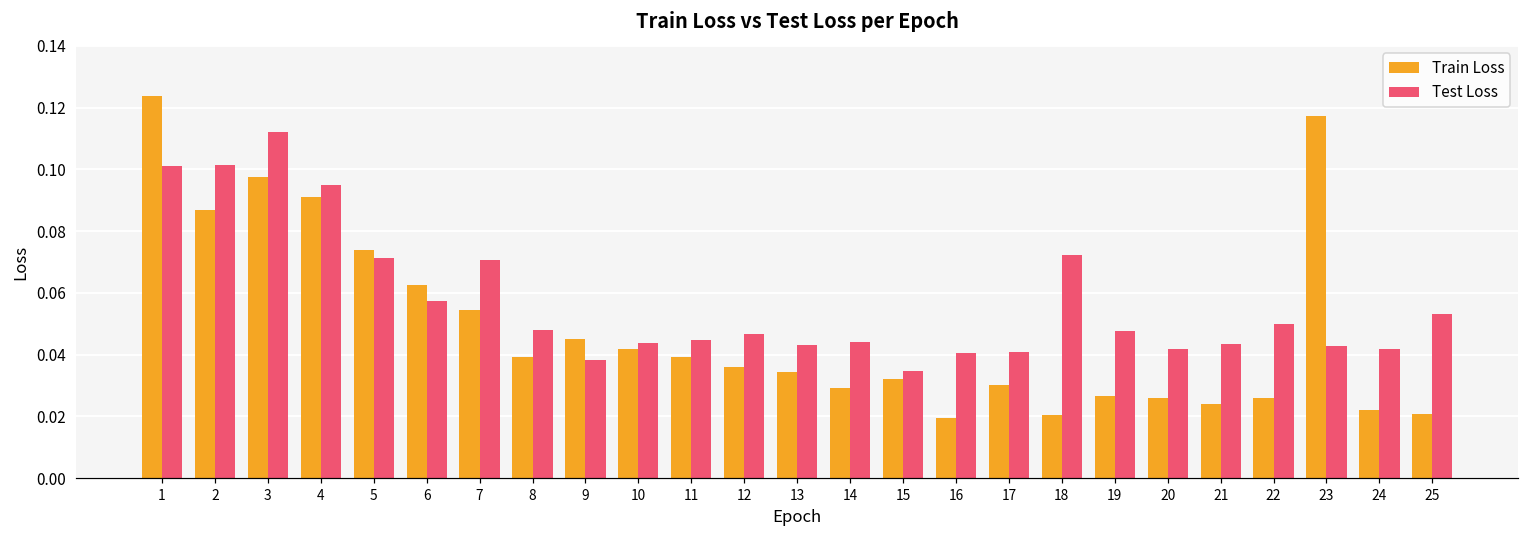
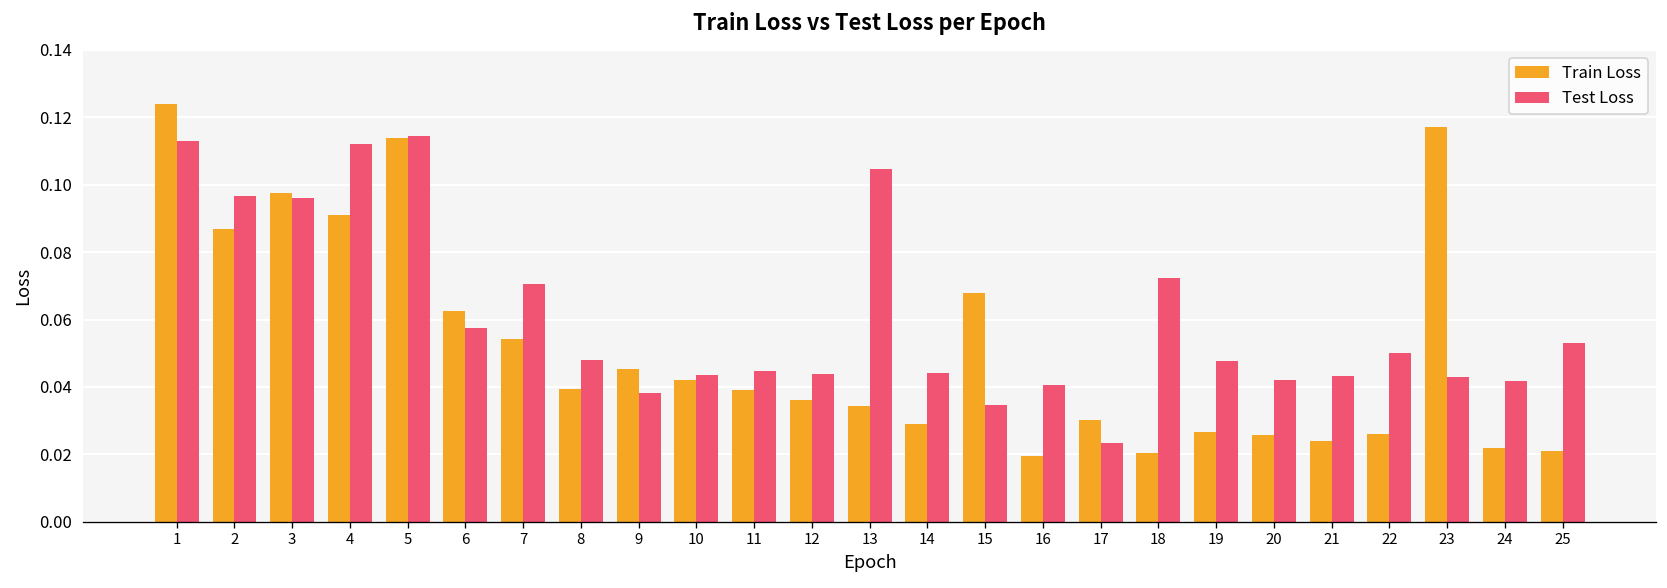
  {
    "Train Loss": {
      "1": 0.124,
      "2": 0.087,
      "3": 0.098,
      "4": 0.091,
-     "5": 0.074,
+     "5": 0.114,
      "6": 0.063,
      "7": 0.054,
      "8": 0.039,
      "9": 0.045,
      "10": 0.042,
      "11": 0.039,
      "12": 0.036,
      "13": 0.034,
      "14": 0.029,
-     "15": 0.032,
+     "15": 0.068,
      "16": 0.020,
      "17": 0.030,
      "18": 0.020,
      "19": 0.027,
      "20": 0.026,
      "21": 0.024,
      "22": 0.026,
      "23": 0.117,
      "24": 0.022,
      "25": 0.021
    },
    "Test Loss": {
-     "1": 0.101,
-     "2": 0.101,
-     "3": 0.112,
-     "4": 0.095,
-     "5": 0.071,
+     "1": 0.113,
+     "2": 0.097,
+     "3": 0.096,
+     "4": 0.112,
+     "5": 0.114,
      "6": 0.057,
      "7": 0.071,
      "8": 0.048,
      "9": 0.038,
      "10": 0.044,
      "11": 0.045,
-     "12": 0.047,
-     "13": 0.043,
+     "12": 0.044,
+     "13": 0.105,
      "14": 0.044,
      "15": 0.035,
      "16": 0.040,
-     "17": 0.041,
+     "17": 0.023,
      "18": 0.072,
      "19": 0.048,
      "20": 0.042,
      "21": 0.043,
      "22": 0.050,
      "23": 0.043,
      "24": 0.042,
      "25": 0.053
    }
  }
